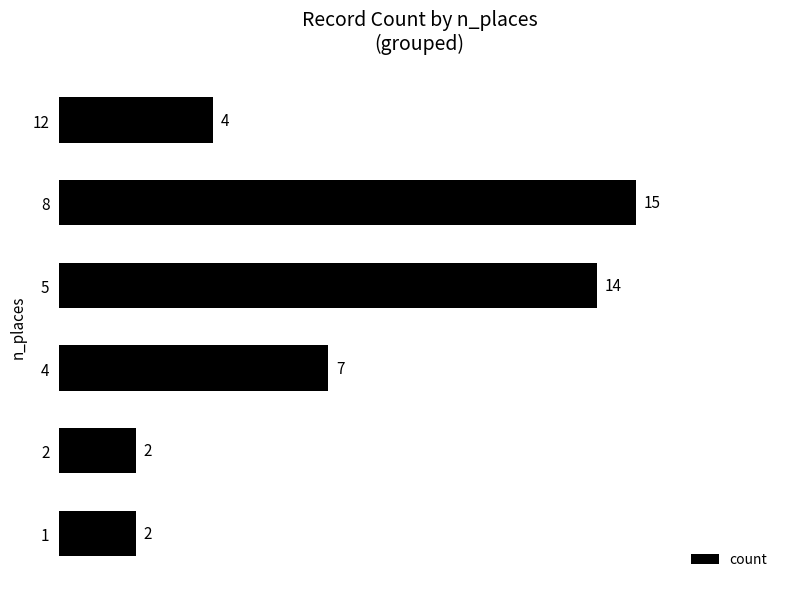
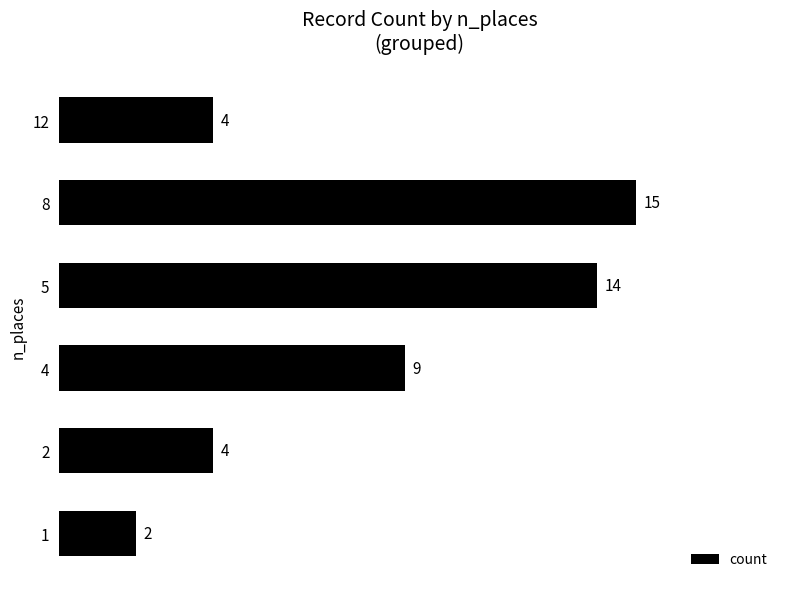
  {
    "12": 4,
    "8": 15,
    "5": 14,
-   "4": 7,
-   "2": 2,
+   "4": 9,
+   "2": 4,
    "1": 2
  }
